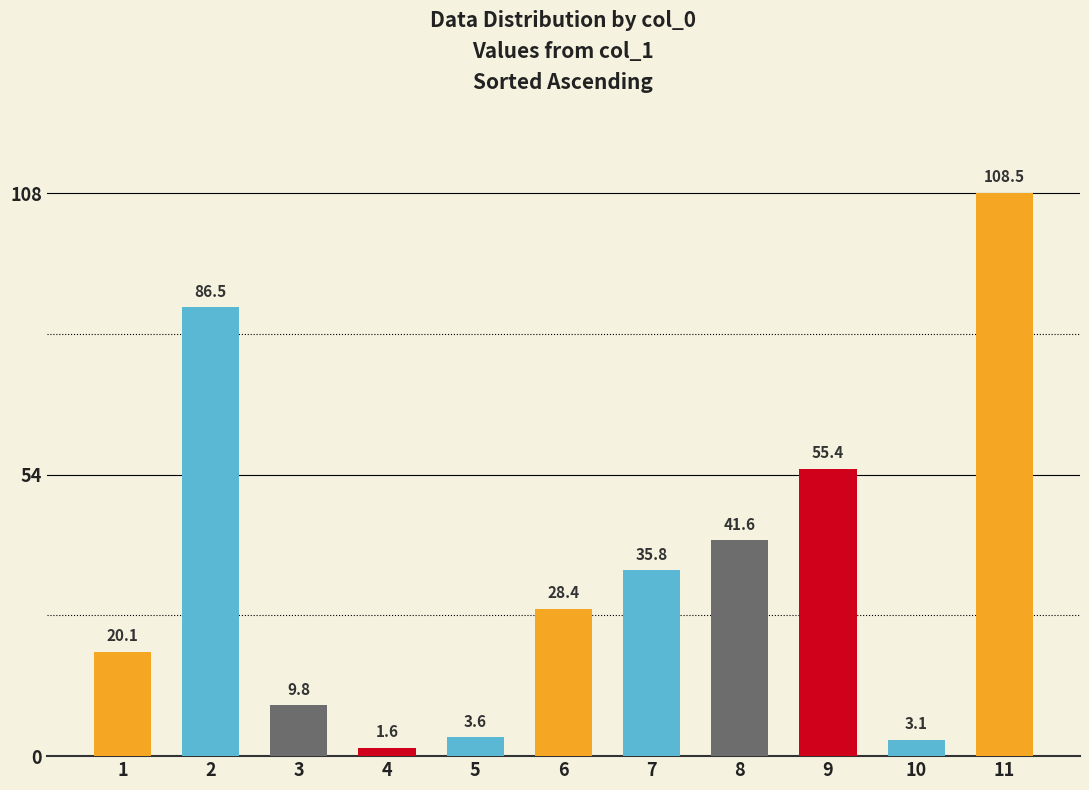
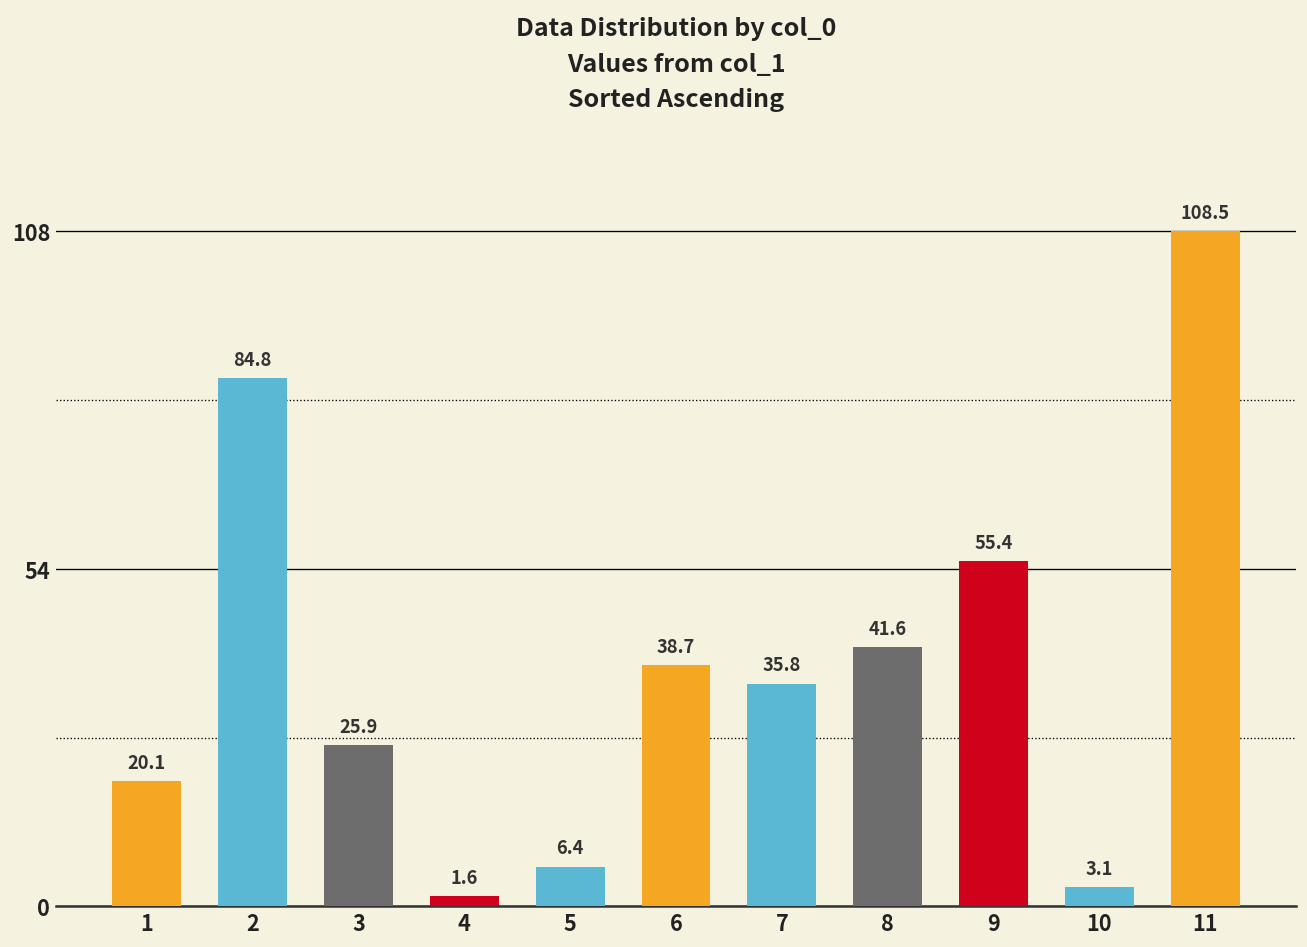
  {
    "1": 20.1,
-   "2": 86.5,
-   "3": 9.8,
+   "2": 84.8,
+   "3": 25.9,
    "4": 1.6,
-   "5": 3.6,
-   "6": 28.4,
+   "5": 6.4,
+   "6": 38.7,
    "7": 35.8,
    "8": 41.6,
    "9": 55.4,
    "10": 3.1,
    "11": 108.5
  }
